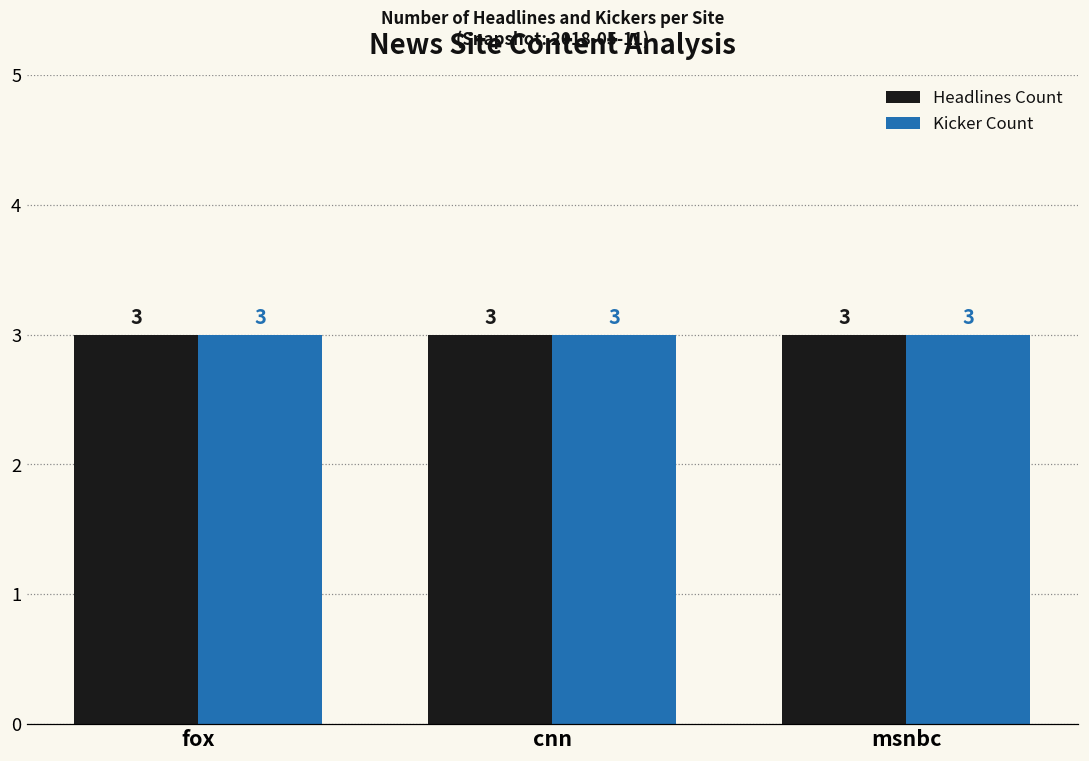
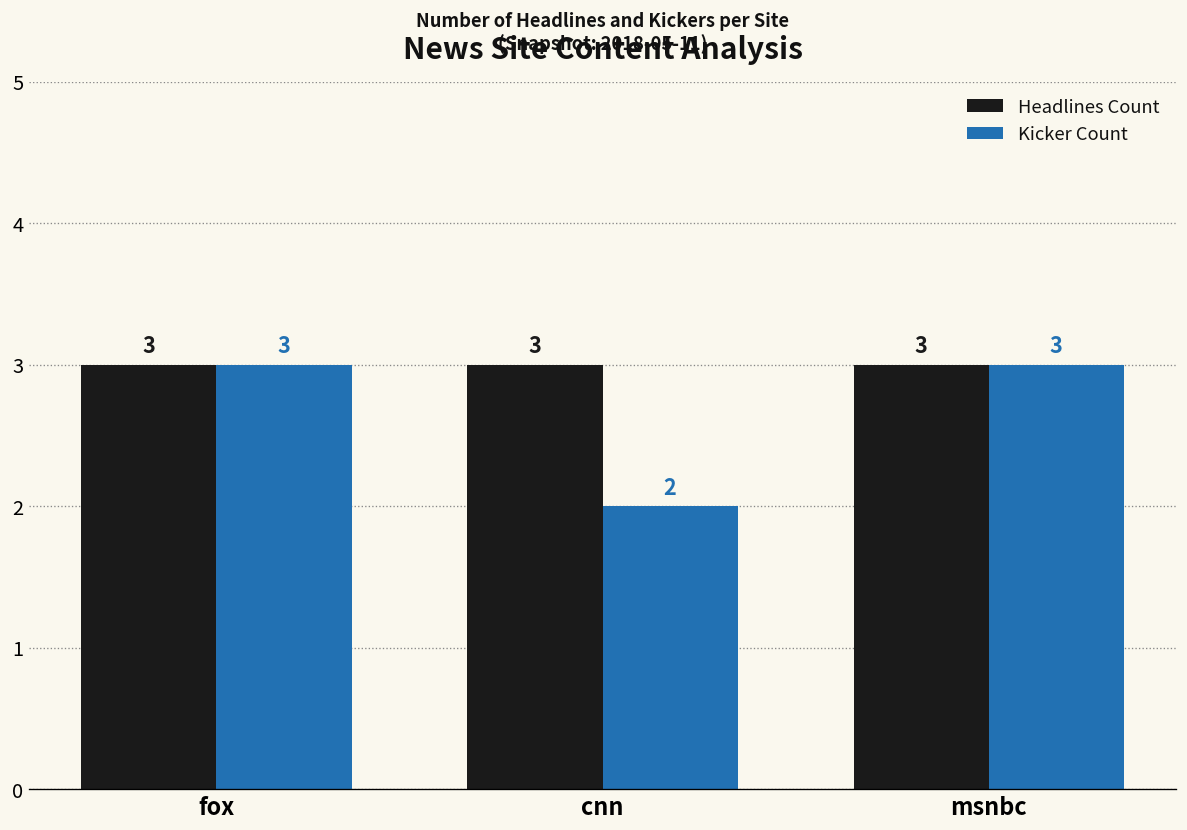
  {
    "Headlines Count": {
      "fox": 3,
      "cnn": 3,
      "msnbc": 3
    },
    "Kicker Count": {
      "fox": 3,
-     "cnn": 3,
+     "cnn": 2,
      "msnbc": 3
    }
  }
